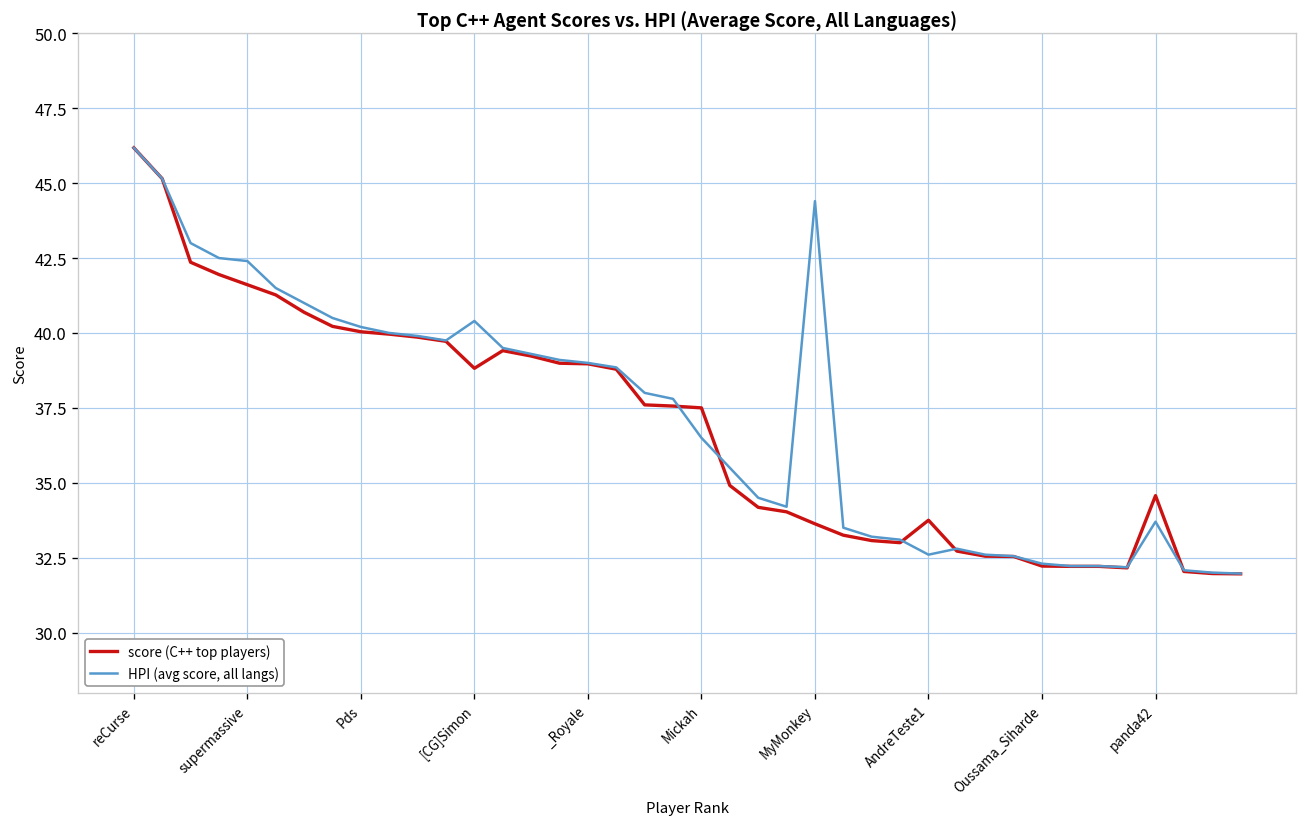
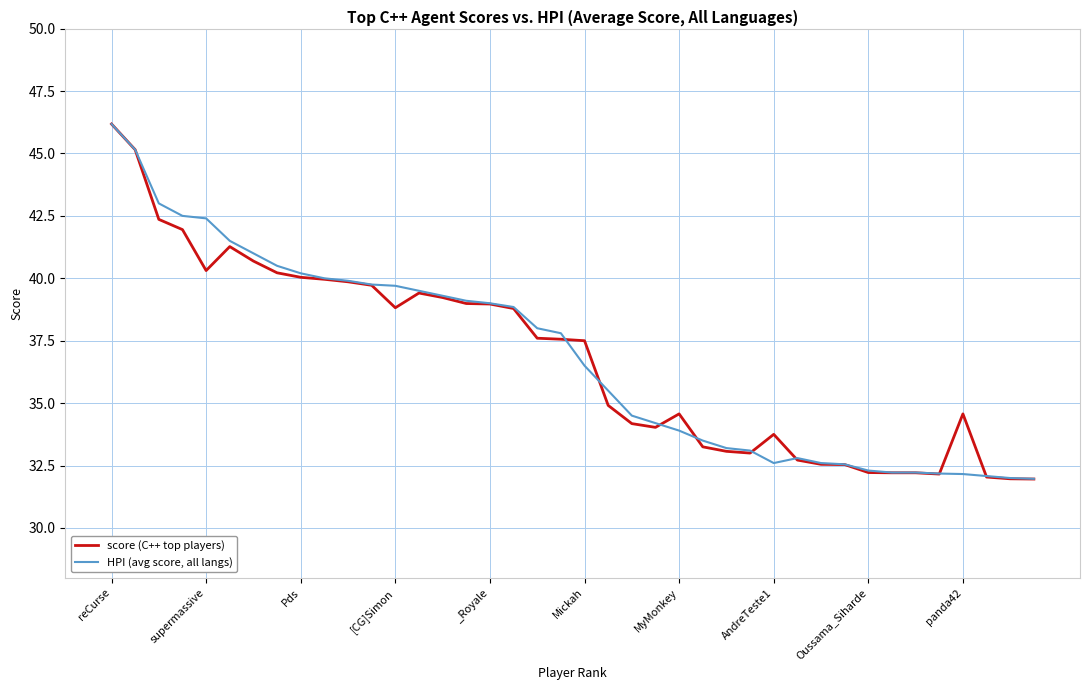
  {
    "score (C++ top players)": {
-     "supermassive": 41.6,
+     "supermassive": 40.3,
      "Pds": 40.0,
      "[CG]Simon": 38.8,
      "Mickah": 37.5,
-     "MyMonkey": 33.6,
+     "MyMonkey": 34.6,
      "AndreTeste1": 33.8,
      "panda42": 34.6
    },
    "HPI (avg score, all langs)": {
      "supermassive": 42.4,
      "Pds": 40.2,
-     "[CG]Simon": 40.4,
+     "[CG]Simon": 39.7,
      "Mickah": 36.5,
-     "MyMonkey": 44.4,
+     "MyMonkey": 33.9,
      "AndreTeste1": 32.6,
-     "panda42": 33.7
+     "panda42": 32.2
    }
  }
